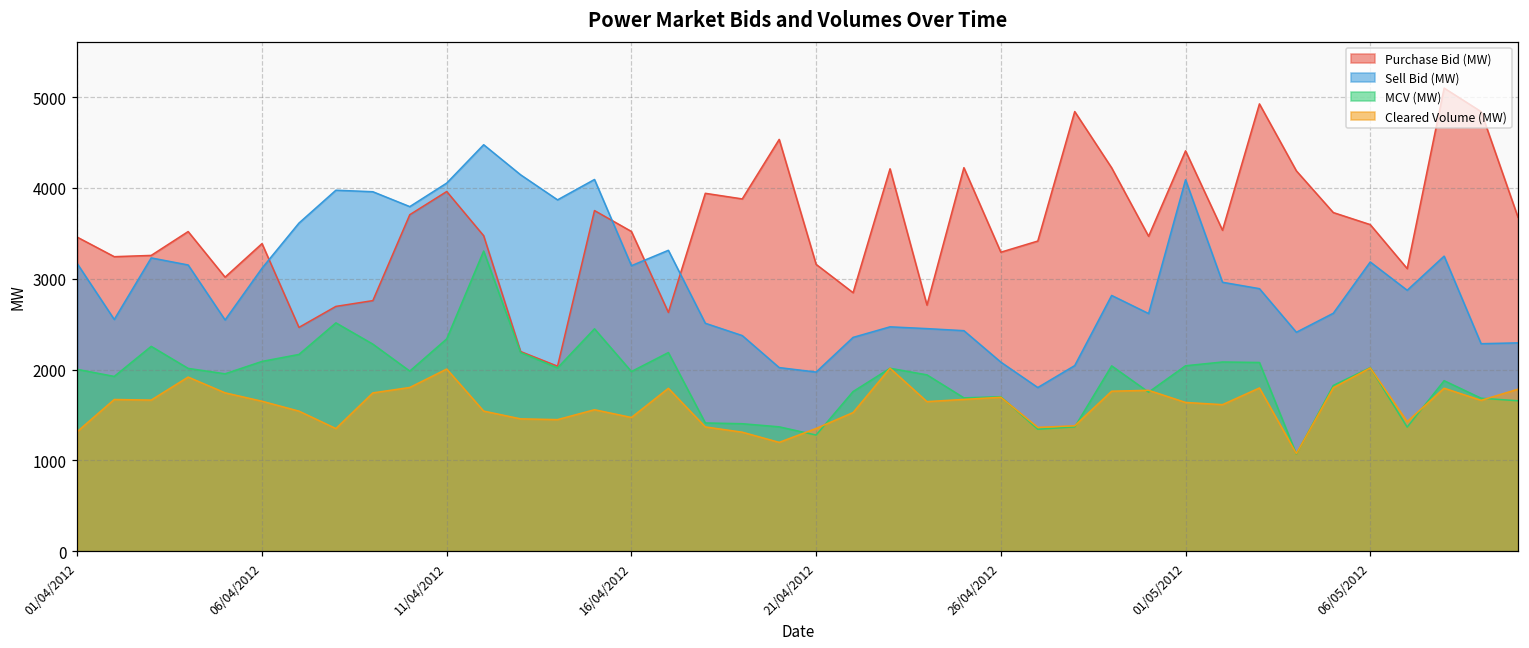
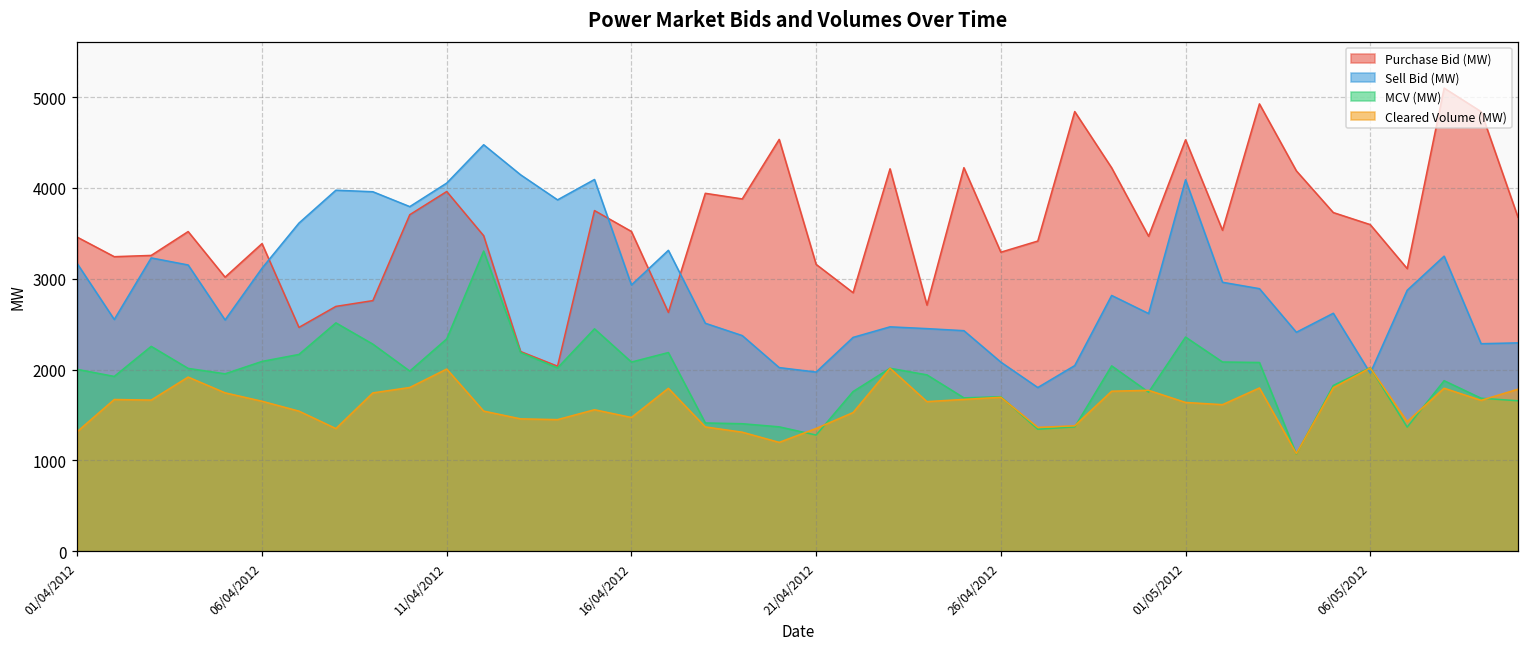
  {
    "Purchase Bid (MW)": {
      "01/04/2012": 3500,
      "06/04/2012": 3400,
      "11/04/2012": 4000,
      "16/04/2012": 3500,
      "21/04/2012": 3200,
      "26/04/2012": 3300,
-     "01/05/2012": 4400,
+     "01/05/2012": 4500,
      "06/05/2012": 3600
    },
    "Sell Bid (MW)": {
      "01/04/2012": 3200,
      "06/04/2012": 3100,
      "11/04/2012": 4100,
-     "16/04/2012": 3100,
+     "16/04/2012": 2900,
      "21/04/2012": 2000,
      "26/04/2012": 2100,
      "01/05/2012": 4100,
-     "06/05/2012": 3200
+     "06/05/2012": 2000
    },
    "MCV (MW)": {
      "01/04/2012": 2000,
      "06/04/2012": 2100,
      "11/04/2012": 2300,
-     "16/04/2012": 2000,
+     "16/04/2012": 2100,
      "21/04/2012": 1300,
-     "01/05/2012": 2000
+     "01/05/2012": 2400
    },
    "Cleared Volume (MW)": {
      "01/04/2012": 1300,
      "06/04/2012": 1700,
      "11/04/2012": 2000,
      "16/04/2012": 1500,
      "21/04/2012": 1400,
      "01/05/2012": 1600
    }
  }
